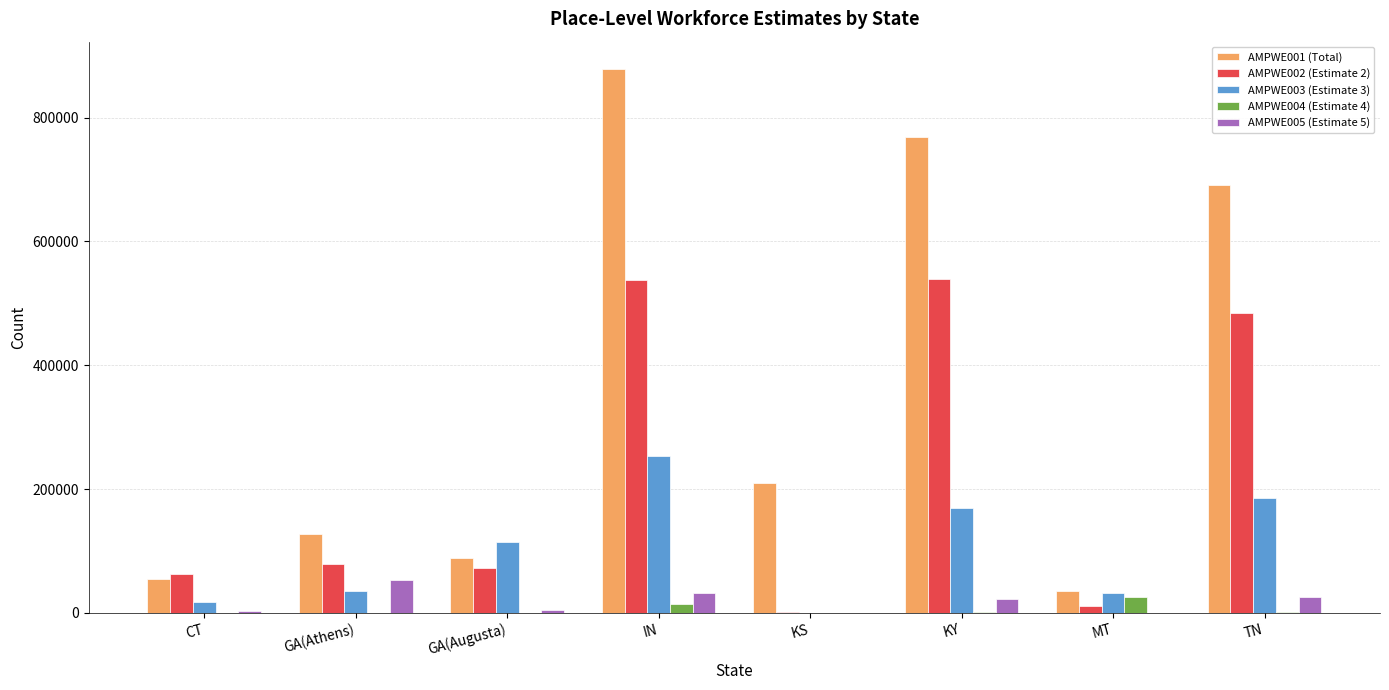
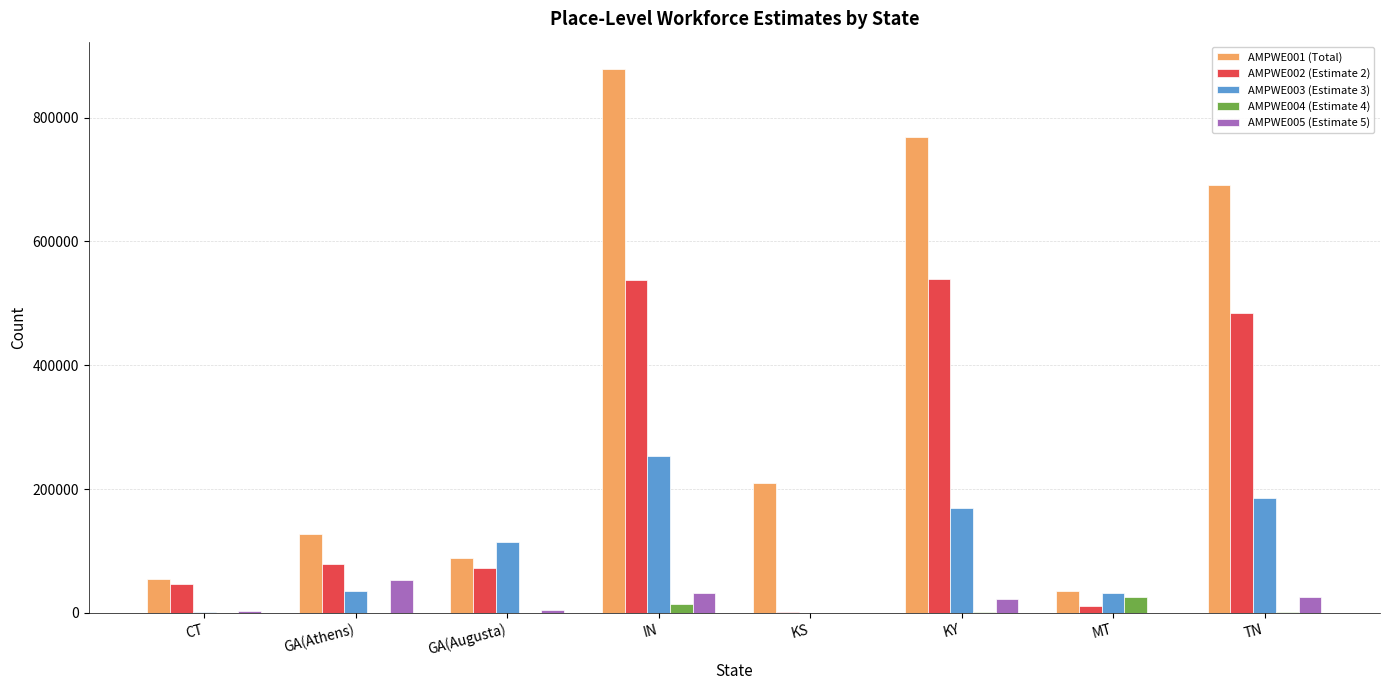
  {
    "AMPWE001 (Total)": {
      "CT": 50000,
      "GA(Athens)": 130000,
      "GA(Augusta)": 90000,
      "IN": 880000,
      "KS": 210000,
      "KY": 770000,
      "MT": 30000,
      "TN": 690000
    },
    "AMPWE002 (Estimate 2)": {
-     "CT": 60000,
+     "CT": 50000,
      "GA(Athens)": 80000,
      "GA(Augusta)": 70000,
      "IN": 540000,
      "KY": 540000,
      "MT": 10000,
      "TN": 480000
    },
    "AMPWE003 (Estimate 3)": {
-     "CT": 20000,
+     "CT": 0,
      "GA(Athens)": 40000,
      "GA(Augusta)": 110000,
      "IN": 250000,
      "KS": 0,
      "KY": 170000,
      "MT": 30000,
      "TN": 190000
    },
    "AMPWE004 (Estimate 4)": {
      "IN": 10000,
      "MT": 20000
    },
    "AMPWE005 (Estimate 5)": {
      "GA(Athens)": 50000,
      "IN": 30000,
      "KS": 0,
      "KY": 20000,
      "TN": 20000
    }
  }
